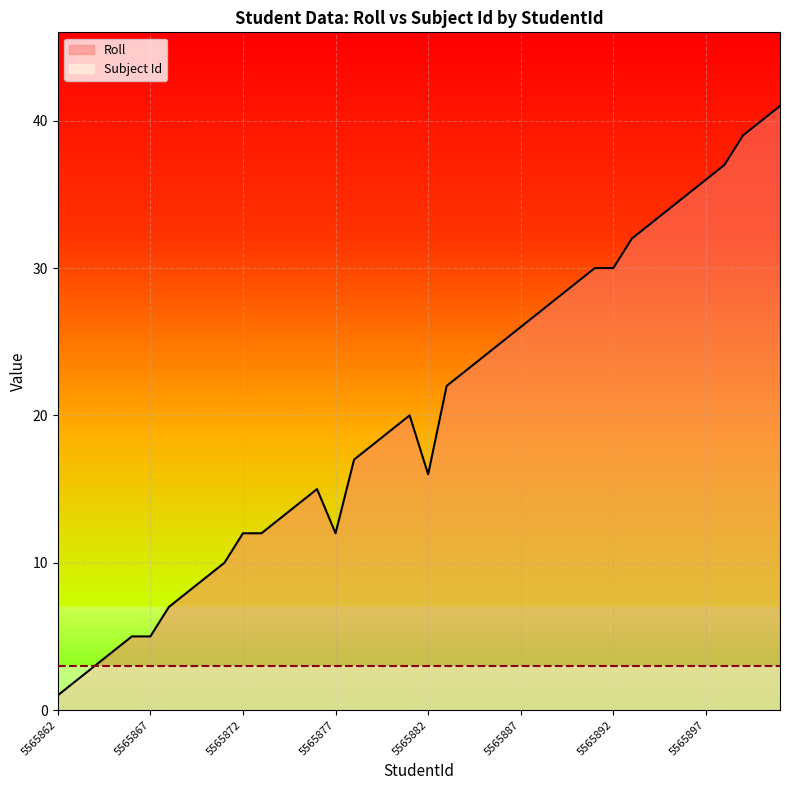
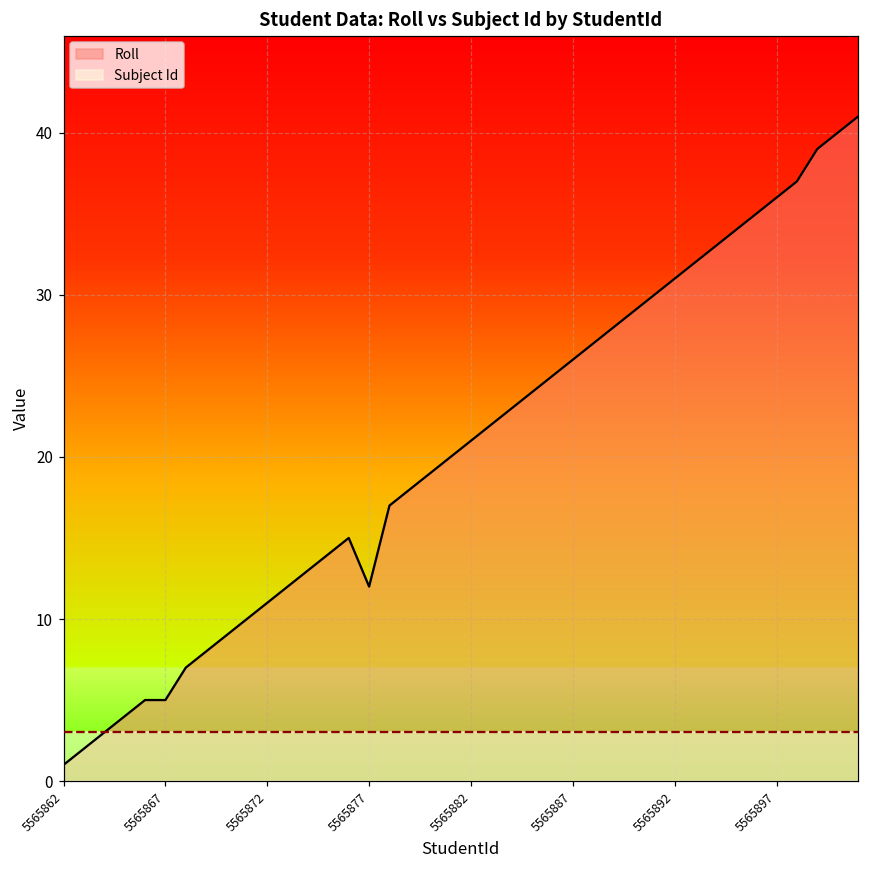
  {
    "Roll": {
      "5565862": 1,
      "5565867": 5,
-     "5565872": 12,
+     "5565872": 11,
      "5565877": 12,
-     "5565882": 16,
+     "5565882": 21,
      "5565887": 26,
-     "5565892": 30,
+     "5565892": 31,
      "5565897": 36
    },
    "Subject Id": {
      "5565862": 3,
      "5565867": 3,
      "5565872": 3,
      "5565877": 3,
      "5565882": 3,
      "5565887": 3,
      "5565892": 3,
      "5565897": 3
    }
  }
